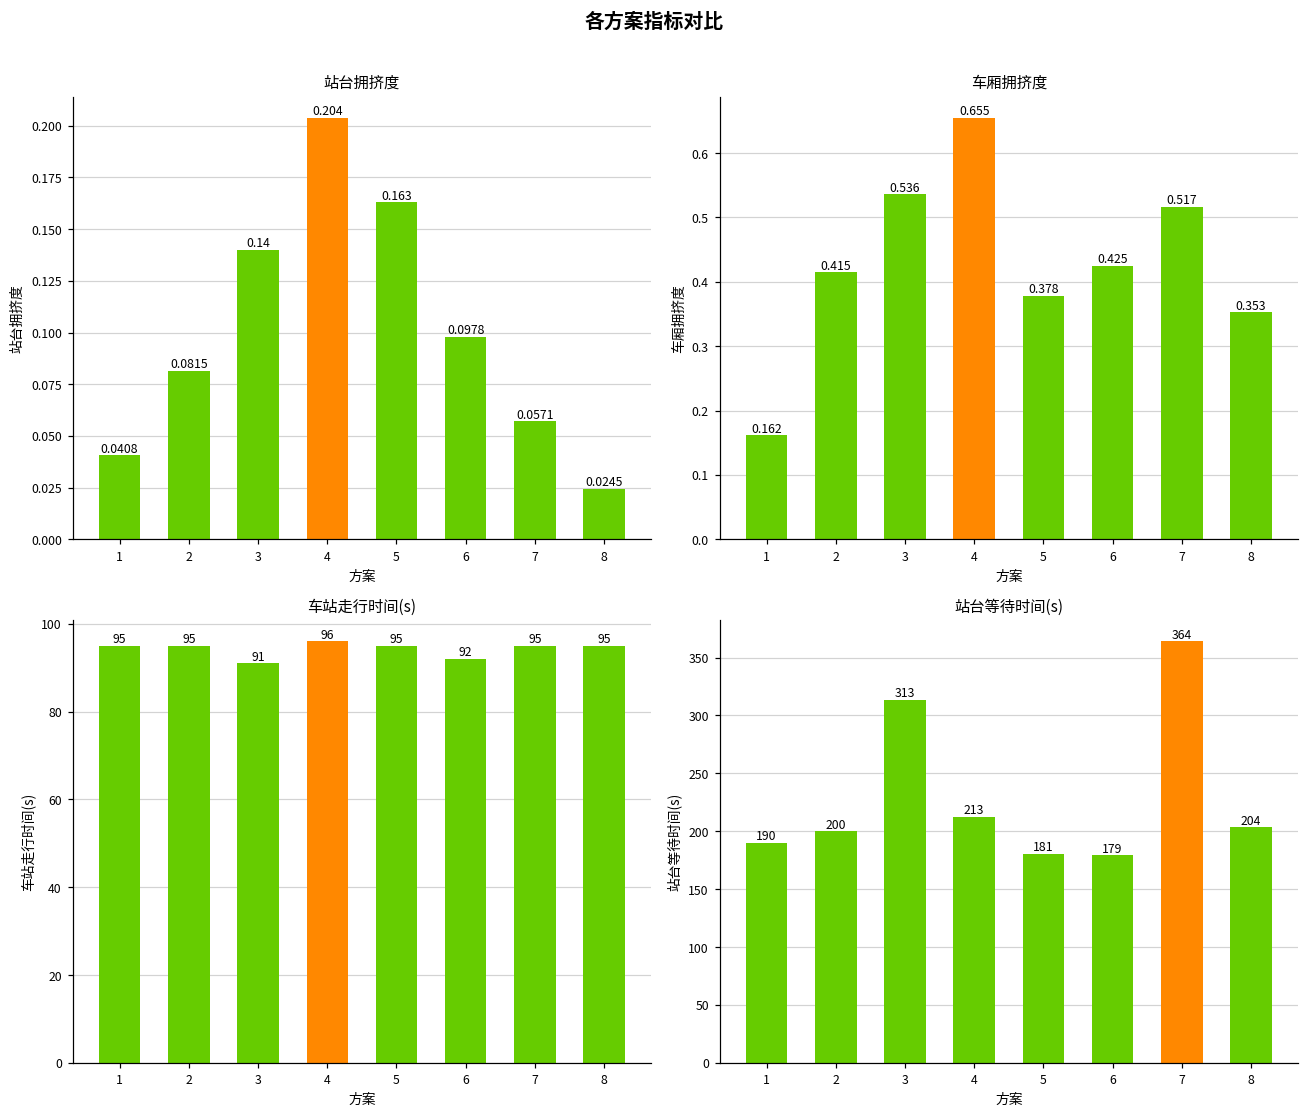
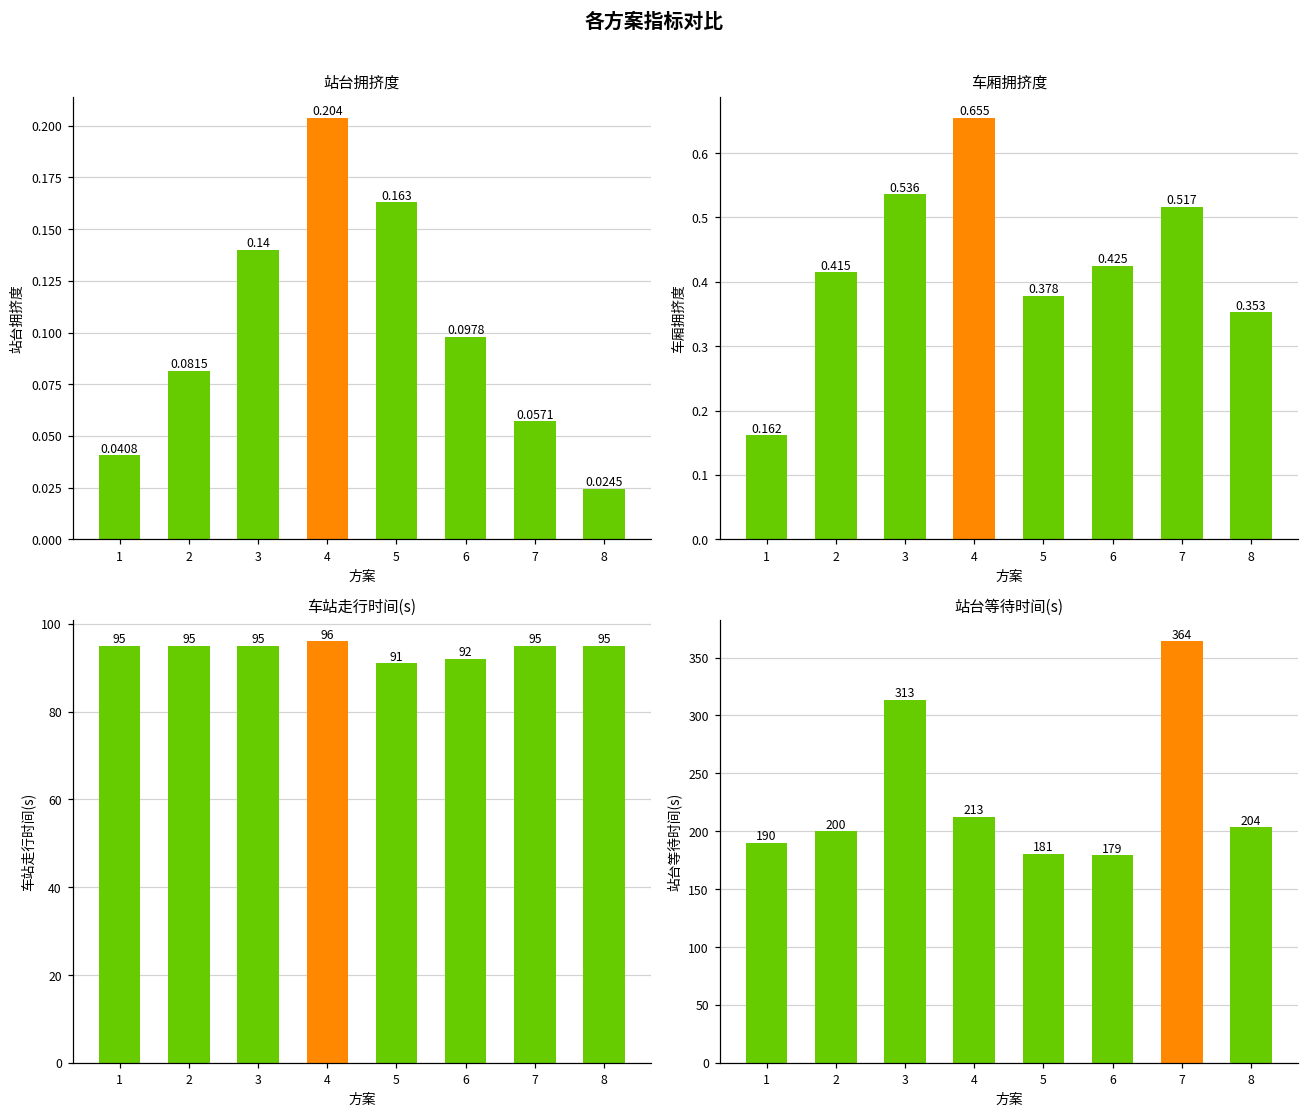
  {
    "站台拥挤度": {
      "1": 0.0408,
      "2": 0.0815,
      "3": 0.14,
      "4": 0.204,
      "5": 0.163,
      "6": 0.0978,
      "7": 0.0571,
      "8": 0.0245
    },
    "车厢拥挤度": {
      "1": 0.162,
      "2": 0.415,
      "3": 0.536,
      "4": 0.655,
      "5": 0.378,
      "6": 0.425,
      "7": 0.517,
      "8": 0.353
    },
    "车站走行时间(s)": {
      "1": 95,
      "2": 95,
-     "3": 91,
+     "3": 95,
      "4": 96,
-     "5": 95,
+     "5": 91,
      "6": 92,
      "7": 95,
      "8": 95
    },
    "站台等待时间(s)": {
      "1": 190,
      "2": 200,
      "3": 313,
      "4": 213,
      "5": 181,
      "6": 179,
      "7": 364,
      "8": 204
    }
  }
